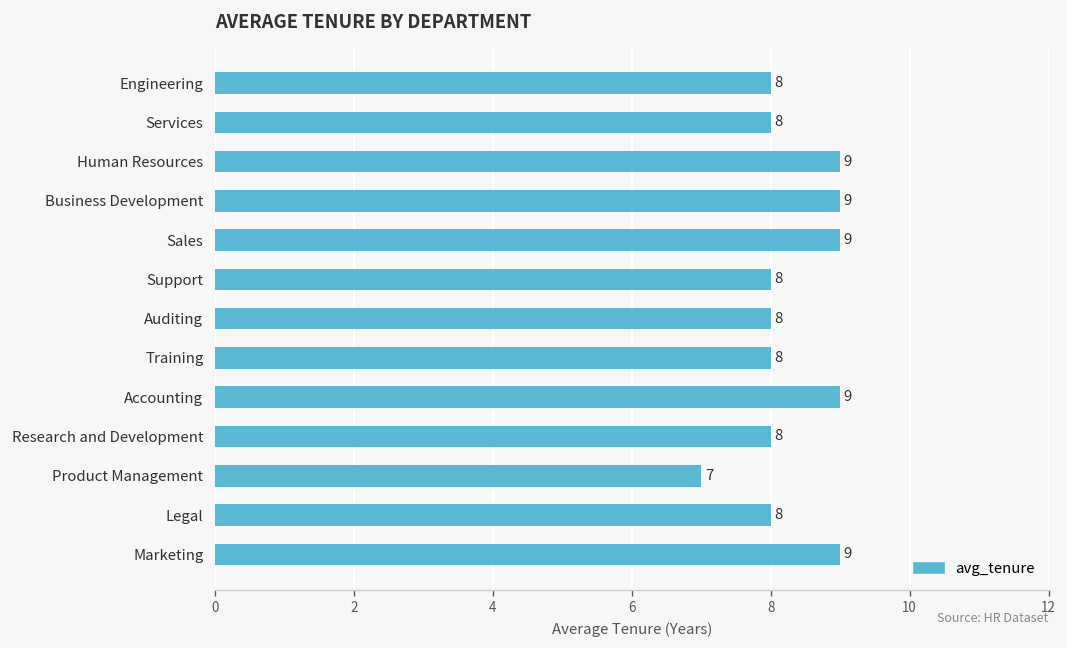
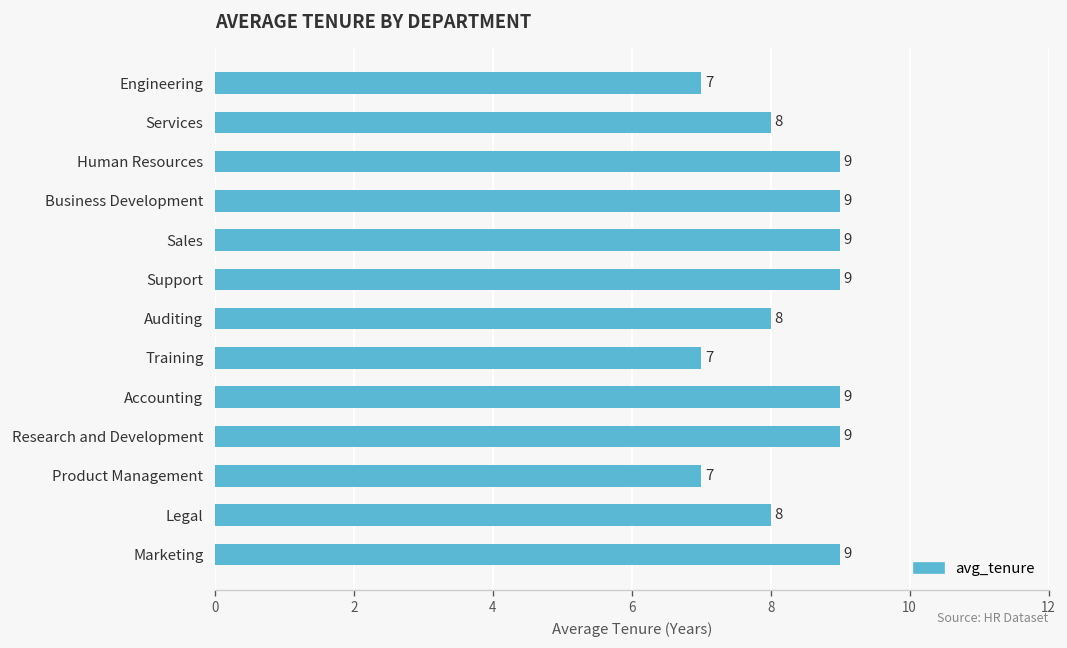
  {
-   "Engineering": 8,
+   "Engineering": 7,
    "Services": 8,
    "Human Resources": 9,
    "Business Development": 9,
    "Sales": 9,
-   "Support": 8,
+   "Support": 9,
    "Auditing": 8,
-   "Training": 8,
+   "Training": 7,
    "Accounting": 9,
-   "Research and Development": 8,
+   "Research and Development": 9,
    "Product Management": 7,
    "Legal": 8,
    "Marketing": 9
  }
